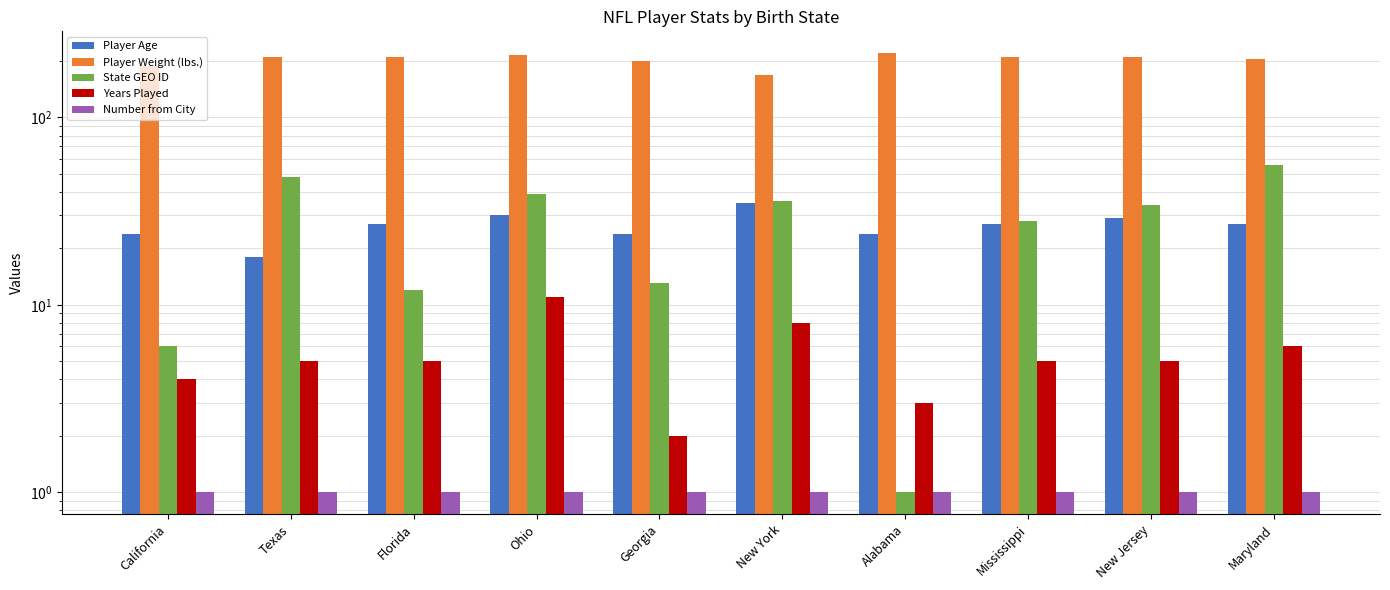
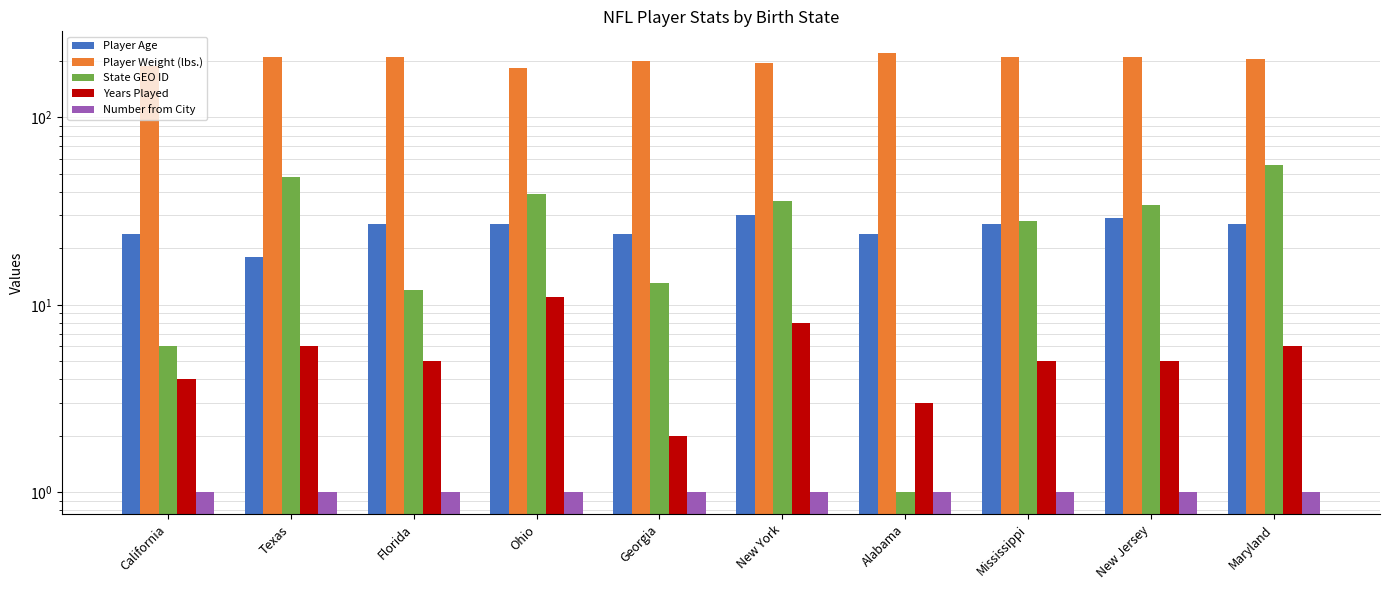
  {
    "Player Age": {
      "California": 24,
      "Texas": 18,
      "Florida": 27,
-     "Ohio": 30,
+     "Ohio": 27,
      "Georgia": 24,
-     "New York": 35,
+     "New York": 30,
      "Alabama": 24,
      "Mississippi": 27,
      "New Jersey": 29,
      "Maryland": 27
    },
    "Player Weight (lbs.)": {
      "Texas": 210,
      "Florida": 210,
-     "Ohio": 220,
+     "Ohio": 180,
      "Georgia": 200,
-     "New York": 170,
+     "New York": 200,
      "Alabama": 220,
      "Mississippi": 210,
      "New Jersey": 210,
      "Maryland": 210
    },
    "State GEO ID": {
      "California": 6,
      "Texas": 48,
      "Florida": 12,
      "Ohio": 39,
      "Georgia": 13,
      "New York": 36,
      "Alabama": 1,
      "Mississippi": 28,
      "New Jersey": 34,
      "Maryland": 56
    },
    "Years Played": {
      "California": 4,
-     "Texas": 5,
+     "Texas": 6,
      "Florida": 5,
      "Ohio": 11,
      "Georgia": 2,
      "New York": 8,
      "Alabama": 3,
      "Mississippi": 5,
      "New Jersey": 5,
      "Maryland": 6
    },
    "Number from City": {
      "California": 1,
      "Texas": 1,
      "Florida": 1,
      "Ohio": 1,
      "Georgia": 1,
      "New York": 1,
      "Alabama": 1,
      "Mississippi": 1,
      "New Jersey": 1,
      "Maryland": 1
    }
  }
